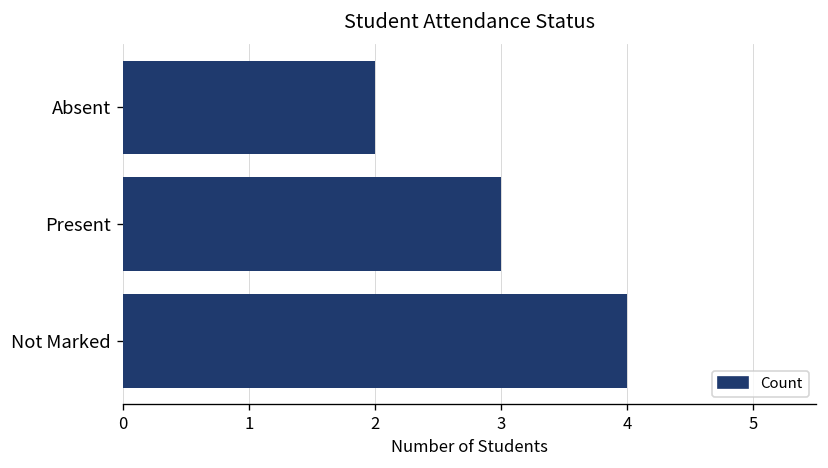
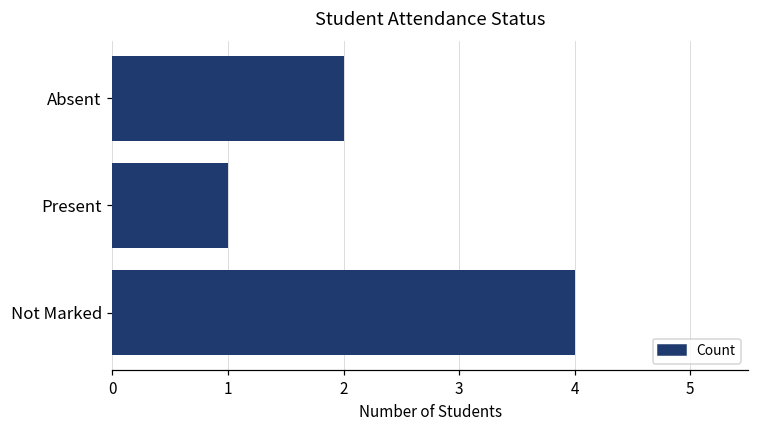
  {
    "Absent": 2,
-   "Present": 3,
+   "Present": 1,
    "Not Marked": 4
  }
